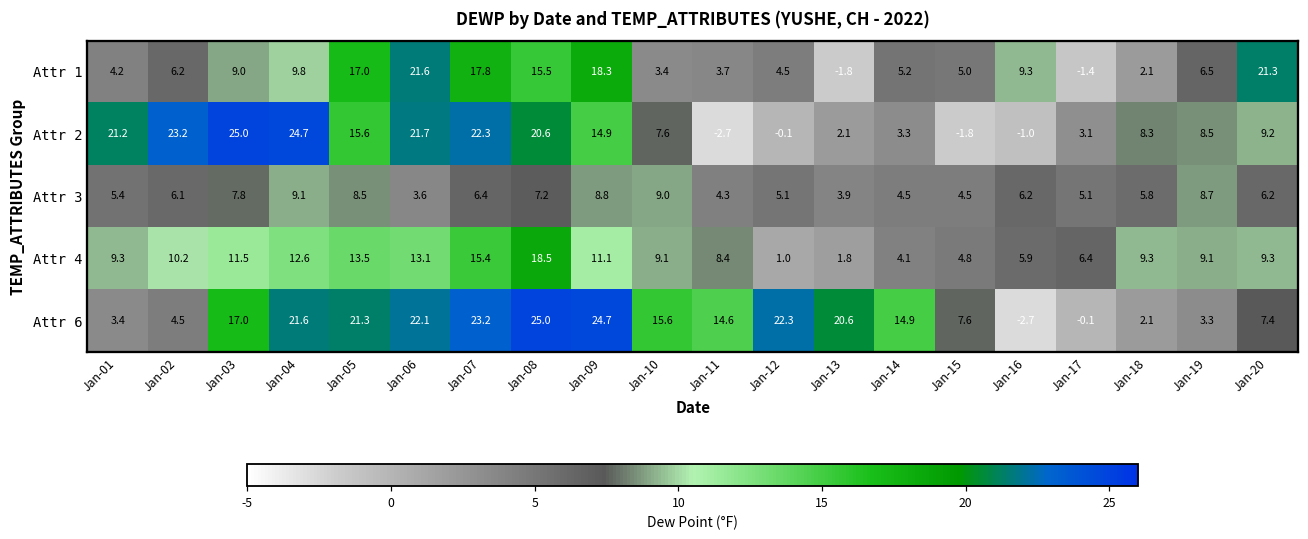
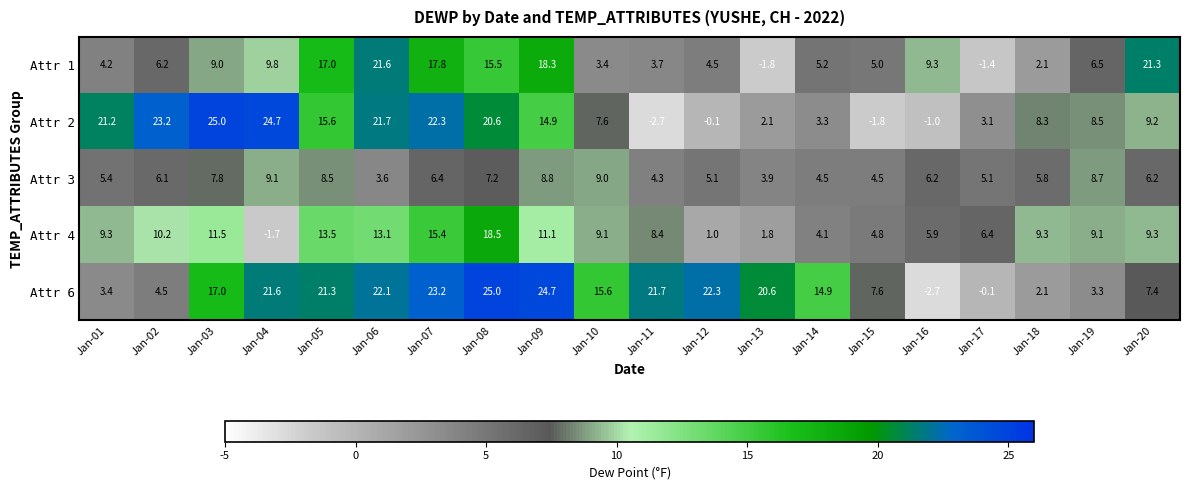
  {
    "Attr 1": {
      "Jan-01": 4.2,
      "Jan-02": 6.2,
      "Jan-03": 9.0,
      "Jan-04": 9.8,
      "Jan-05": 17.0,
      "Jan-06": 21.6,
      "Jan-07": 17.8,
      "Jan-08": 15.5,
      "Jan-09": 18.3,
      "Jan-10": 3.4,
      "Jan-11": 3.7,
      "Jan-12": 4.5,
      "Jan-13": -1.8,
      "Jan-14": 5.2,
      "Jan-15": 5.0,
      "Jan-16": 9.3,
      "Jan-17": -1.4,
      "Jan-18": 2.1,
      "Jan-19": 6.5,
      "Jan-20": 21.3
    },
    "Attr 2": {
      "Jan-01": 21.2,
      "Jan-02": 23.2,
      "Jan-03": 25.0,
      "Jan-04": 24.7,
      "Jan-05": 15.6,
      "Jan-06": 21.7,
      "Jan-07": 22.3,
      "Jan-08": 20.6,
      "Jan-09": 14.9,
      "Jan-10": 7.6,
      "Jan-12": -0.1,
      "Jan-13": 2.1,
      "Jan-14": 3.3,
      "Jan-15": -1.8,
      "Jan-16": -1.0,
      "Jan-17": 3.1,
      "Jan-18": 8.3,
      "Jan-19": 8.5,
      "Jan-20": 9.2
    },
    "Attr 3": {
      "Jan-01": 5.4,
      "Jan-02": 6.1,
      "Jan-03": 7.8,
      "Jan-04": 9.1,
      "Jan-05": 8.5,
      "Jan-06": 3.6,
      "Jan-07": 6.4,
      "Jan-08": 7.2,
      "Jan-09": 8.8,
      "Jan-10": 9.0,
      "Jan-11": 4.3,
      "Jan-12": 5.1,
      "Jan-13": 3.9,
      "Jan-14": 4.5,
      "Jan-15": 4.5,
      "Jan-16": 6.2,
      "Jan-17": 5.1,
      "Jan-18": 5.8,
      "Jan-19": 8.7,
      "Jan-20": 6.2
    },
    "Attr 4": {
      "Jan-01": 9.3,
      "Jan-02": 10.2,
      "Jan-03": 11.5,
-     "Jan-04": 12.6,
+     "Jan-04": -1.7,
      "Jan-05": 13.5,
      "Jan-06": 13.1,
      "Jan-07": 15.4,
      "Jan-08": 18.5,
      "Jan-09": 11.1,
      "Jan-10": 9.1,
      "Jan-11": 8.4,
      "Jan-12": 1.0,
      "Jan-13": 1.8,
      "Jan-14": 4.1,
      "Jan-15": 4.8,
      "Jan-16": 5.9,
      "Jan-17": 6.4,
      "Jan-18": 9.3,
      "Jan-19": 9.1,
      "Jan-20": 9.3
    },
    "Attr 6": {
      "Jan-01": 3.4,
      "Jan-02": 4.5,
      "Jan-03": 17.0,
      "Jan-04": 21.6,
      "Jan-05": 21.3,
      "Jan-06": 22.1,
      "Jan-07": 23.2,
      "Jan-08": 25.0,
      "Jan-09": 24.7,
      "Jan-10": 15.6,
-     "Jan-11": 14.6,
+     "Jan-11": 21.7,
      "Jan-12": 22.3,
      "Jan-13": 20.6,
      "Jan-14": 14.9,
      "Jan-15": 7.6,
      "Jan-17": -0.1,
      "Jan-18": 2.1,
      "Jan-19": 3.3,
      "Jan-20": 7.4
    }
  }
